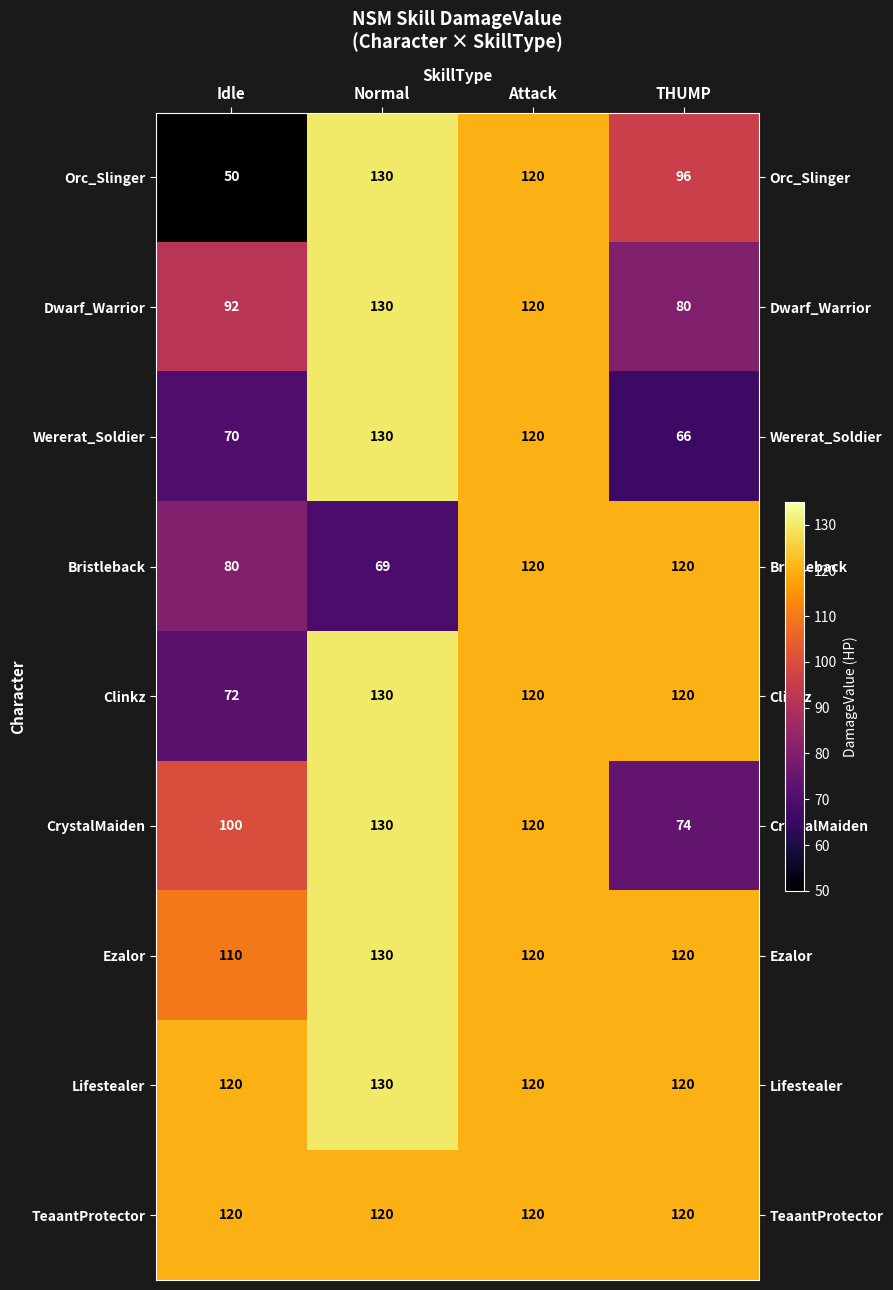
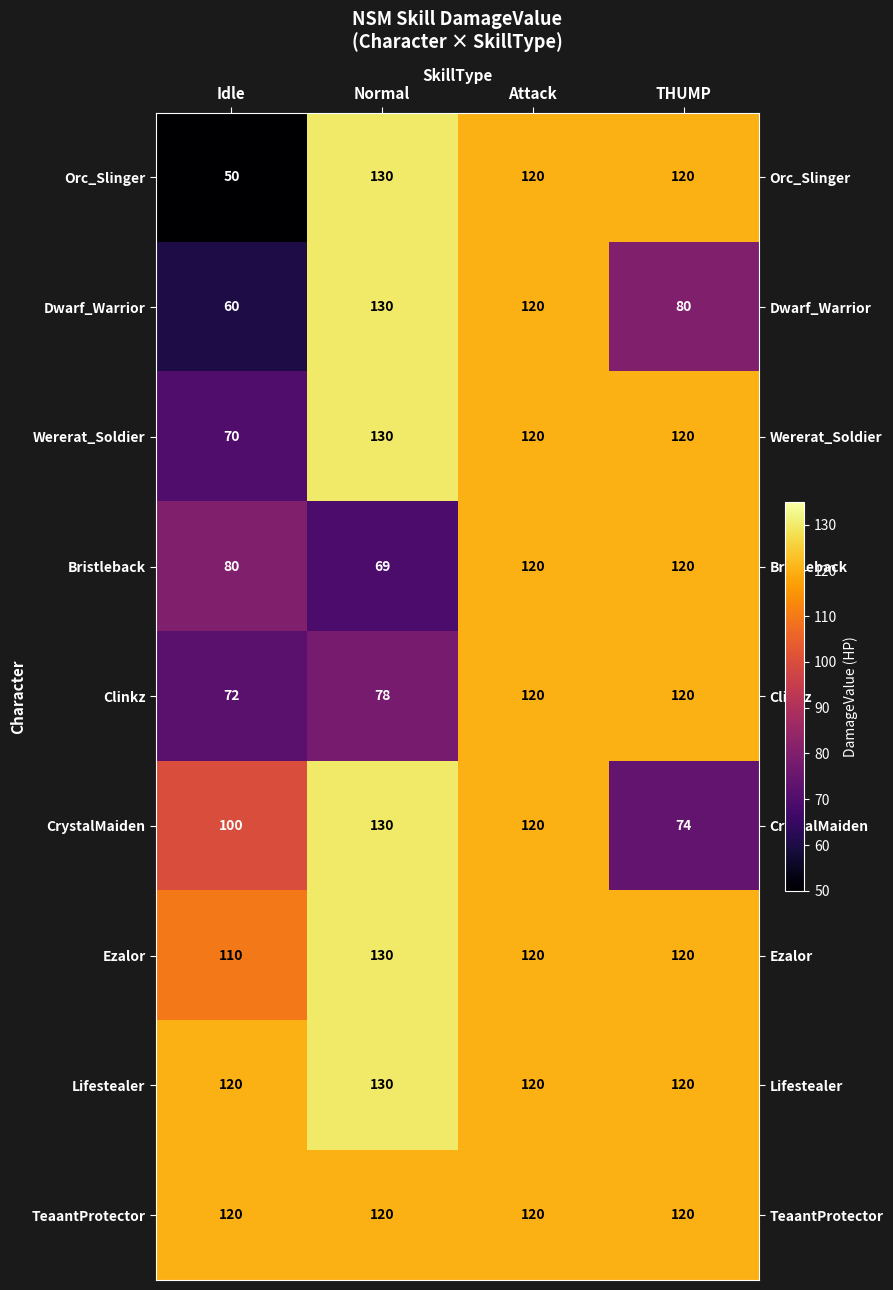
  {
    "Orc_Slinger": {
      "Idle": 50,
      "Normal": 130,
      "Attack": 120,
-     "THUMP": 96
+     "THUMP": 120
    },
    "Dwarf_Warrior": {
-     "Idle": 92,
+     "Idle": 60,
      "Normal": 130,
      "Attack": 120,
      "THUMP": 80
    },
    "Wererat_Soldier": {
      "Idle": 70,
      "Normal": 130,
      "Attack": 120,
-     "THUMP": 66
+     "THUMP": 120
    },
    "Bristleback": {
      "Idle": 80,
      "Normal": 69,
      "Attack": 120,
      "THUMP": 120
    },
    "Clinkz": {
      "Idle": 72,
-     "Normal": 130,
+     "Normal": 78,
      "Attack": 120,
      "THUMP": 120
    },
    "CrystalMaiden": {
      "Idle": 100,
      "Normal": 130,
      "Attack": 120,
      "THUMP": 74
    },
    "Ezalor": {
      "Idle": 110,
      "Normal": 130,
      "Attack": 120,
      "THUMP": 120
    },
    "Lifestealer": {
      "Idle": 120,
      "Normal": 130,
      "Attack": 120,
      "THUMP": 120
    },
    "TeaantProtector": {
      "Idle": 120,
      "Normal": 120,
      "Attack": 120,
      "THUMP": 120
    }
  }
